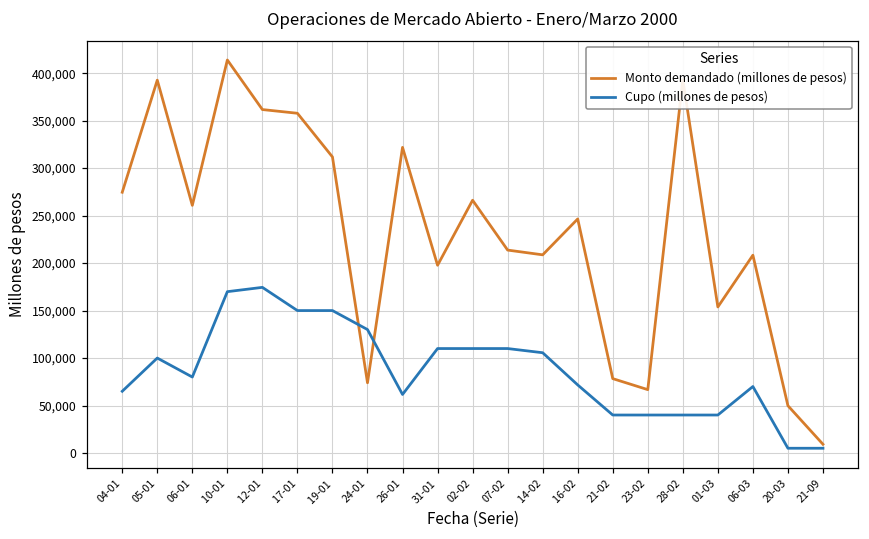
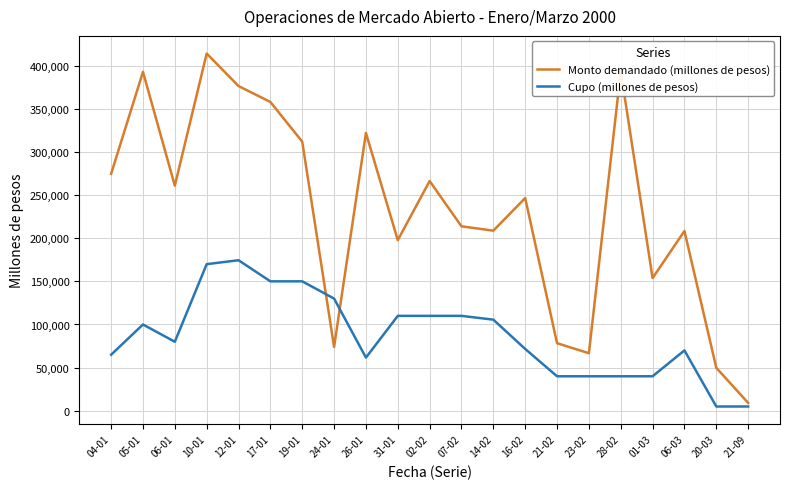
  {
    "Monto demandado (millones de pesos)": {
      "04-01": "270,000",
      "05-01": "390,000",
      "06-01": "260,000",
      "10-01": "410,000",
-     "12-01": "360,000",
+     "12-01": "380,000",
      "17-01": "360,000",
      "19-01": "310,000",
      "24-01": "70,000",
      "26-01": "320,000",
      "31-01": "200,000",
      "02-02": "270,000",
      "07-02": "210,000",
      "14-02": "210,000",
      "16-02": "250,000",
      "21-02": "80,000",
      "23-02": "70,000",
      "01-03": "150,000",
      "06-03": "210,000",
      "20-03": "50,000",
      "21-09": "10,000"
    },
    "Cupo (millones de pesos)": {
      "04-01": "70,000",
      "05-01": "100,000",
      "06-01": "80,000",
      "10-01": "170,000",
      "12-01": "170,000",
      "17-01": "150,000",
      "19-01": "150,000",
      "24-01": "130,000",
      "26-01": "60,000",
      "31-01": "110,000",
      "02-02": "110,000",
      "07-02": "110,000",
      "14-02": "110,000",
      "16-02": "70,000",
      "21-02": "40,000",
      "23-02": "40,000",
      "28-02": "40,000",
      "01-03": "40,000",
      "06-03": "70,000",
      "20-03": "10,000",
      "21-09": "10,000"
    }
  }
